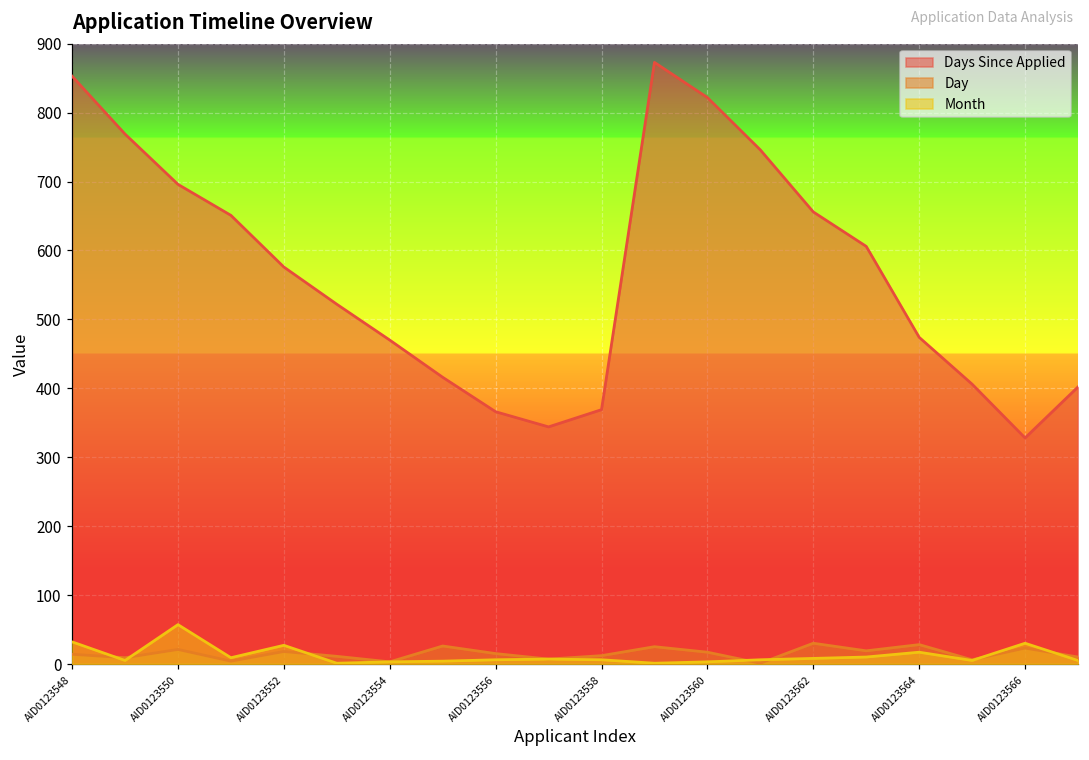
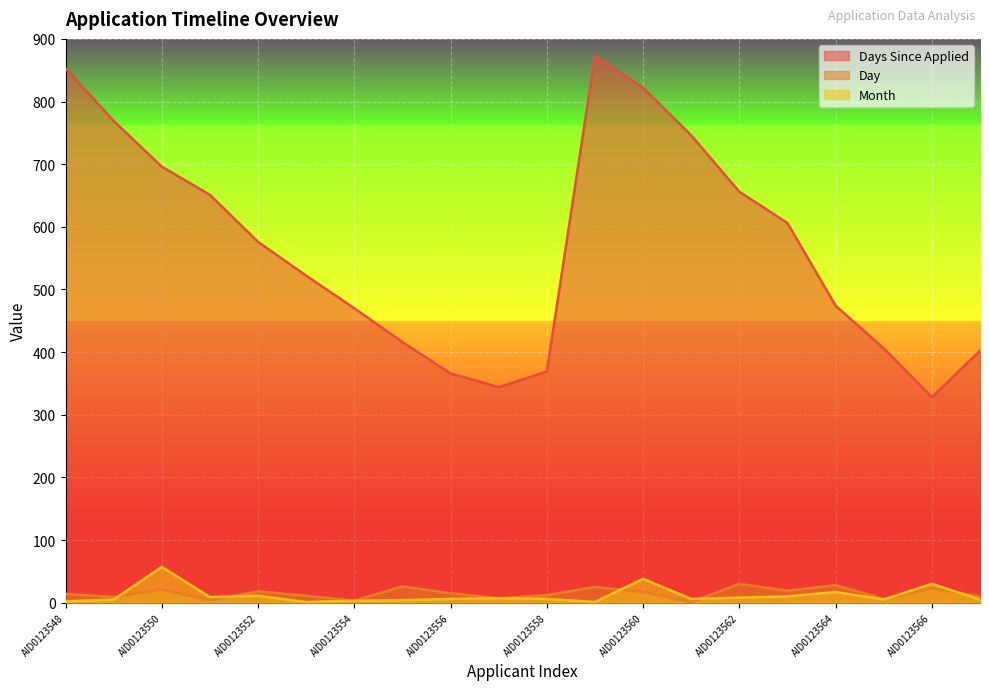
  {
    "Month": {
-     "AID0123548": 30,
+     "AID0123548": 0,
      "AID0123550": 60,
-     "AID0123552": 30,
+     "AID0123552": 10,
      "AID0123556": 10,
      "AID0123558": 10,
-     "AID0123560": 0,
+     "AID0123560": 40,
      "AID0123562": 10,
      "AID0123564": 20,
      "AID0123566": 30
    }
  }
